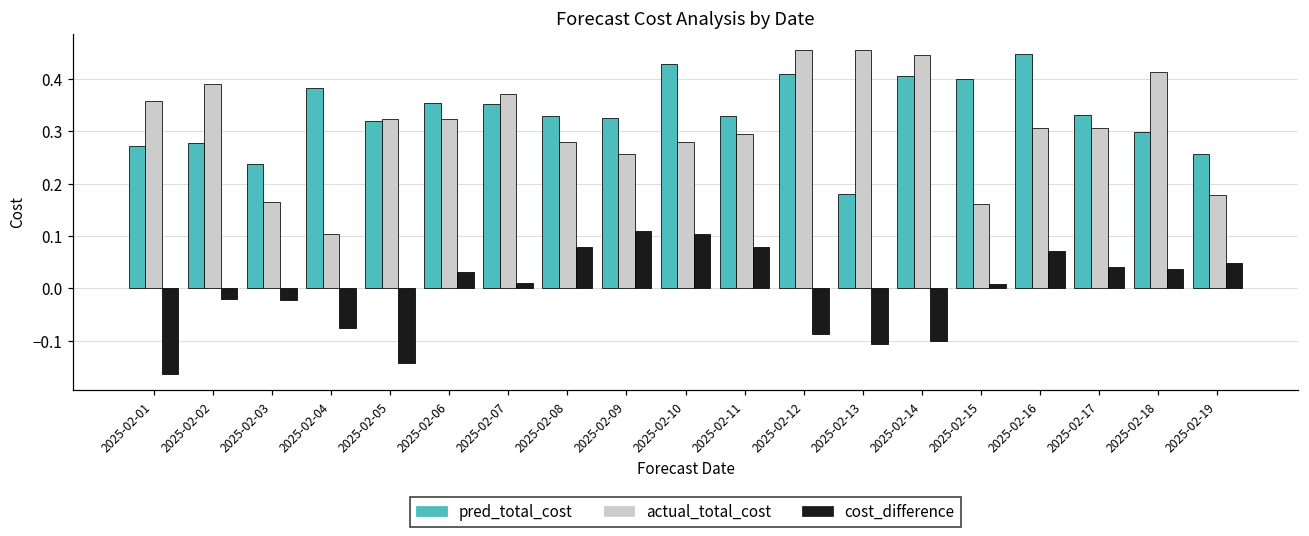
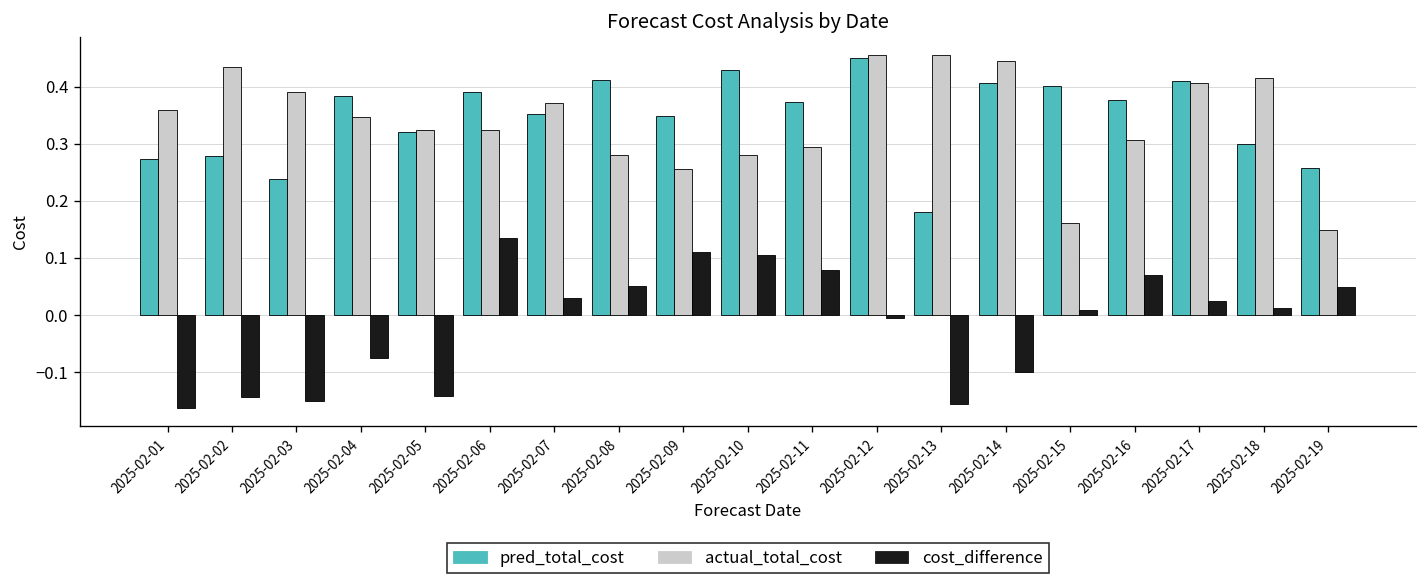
  {
    "pred_total_cost": {
      "2025-02-01": 0.27,
      "2025-02-02": 0.28,
      "2025-02-03": 0.24,
      "2025-02-04": 0.38,
      "2025-02-05": 0.32,
-     "2025-02-06": 0.35,
+     "2025-02-06": 0.39,
      "2025-02-07": 0.35,
-     "2025-02-08": 0.33,
-     "2025-02-09": 0.33,
+     "2025-02-08": 0.41,
+     "2025-02-09": 0.35,
      "2025-02-10": 0.43,
-     "2025-02-11": 0.33,
-     "2025-02-12": 0.41,
+     "2025-02-11": 0.37,
+     "2025-02-12": 0.45,
      "2025-02-13": 0.18,
      "2025-02-14": 0.41,
      "2025-02-15": 0.40,
-     "2025-02-16": 0.45,
-     "2025-02-17": 0.33,
+     "2025-02-16": 0.38,
+     "2025-02-17": 0.41,
      "2025-02-18": 0.30,
      "2025-02-19": 0.26
    },
    "actual_total_cost": {
      "2025-02-01": 0.36,
-     "2025-02-02": 0.39,
-     "2025-02-03": 0.16,
-     "2025-02-04": 0.10,
+     "2025-02-02": 0.43,
+     "2025-02-03": 0.39,
+     "2025-02-04": 0.35,
      "2025-02-05": 0.32,
      "2025-02-06": 0.32,
      "2025-02-07": 0.37,
      "2025-02-08": 0.28,
      "2025-02-09": 0.26,
      "2025-02-10": 0.28,
      "2025-02-11": 0.29,
      "2025-02-12": 0.46,
      "2025-02-13": 0.46,
      "2025-02-14": 0.45,
      "2025-02-15": 0.16,
      "2025-02-16": 0.31,
-     "2025-02-17": 0.31,
+     "2025-02-17": 0.41,
      "2025-02-18": 0.41,
-     "2025-02-19": 0.18
+     "2025-02-19": 0.15
    },
    "cost_difference": {
      "2025-02-01": -0.16,
-     "2025-02-02": -0.02,
-     "2025-02-03": -0.02,
+     "2025-02-02": -0.14,
+     "2025-02-03": -0.15,
      "2025-02-04": -0.08,
      "2025-02-05": -0.14,
-     "2025-02-06": 0.03,
-     "2025-02-07": 0.01,
-     "2025-02-08": 0.08,
+     "2025-02-06": 0.13,
+     "2025-02-07": 0.03,
+     "2025-02-08": 0.05,
      "2025-02-09": 0.11,
      "2025-02-10": 0.10,
      "2025-02-11": 0.08,
-     "2025-02-12": -0.09,
-     "2025-02-13": -0.11,
+     "2025-02-12": -0.01,
+     "2025-02-13": -0.16,
      "2025-02-14": -0.10,
      "2025-02-15": 0.01,
      "2025-02-16": 0.07,
-     "2025-02-17": 0.04,
-     "2025-02-18": 0.04,
+     "2025-02-17": 0.02,
+     "2025-02-18": 0.01,
      "2025-02-19": 0.05
    }
  }
